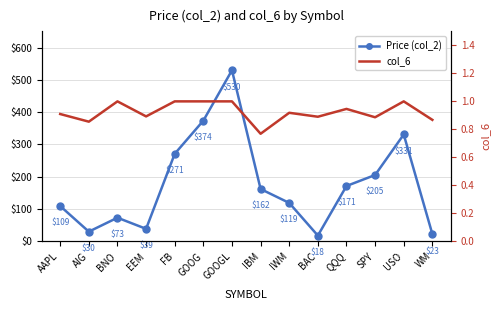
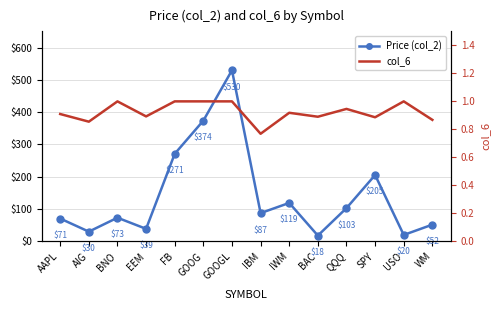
  {
    "Price (col_2)": {
-     "AAPL": "$109",
+     "AAPL": "$71",
      "AIG": "$30",
      "BNO": "$73",
      "EEM": "$39",
      "FB": "$271",
      "GOOG": "$374",
      "GOOGL": "$530",
-     "IBM": "$162",
+     "IBM": "$87",
      "IWM": "$119",
      "BAC": "$18",
-     "QQQ": "$171",
+     "QQQ": "$103",
      "SPY": "$205",
-     "USO": "$331",
-     "WM": "$23"
+     "USO": "$20",
+     "WM": "$52"
    }
  }
